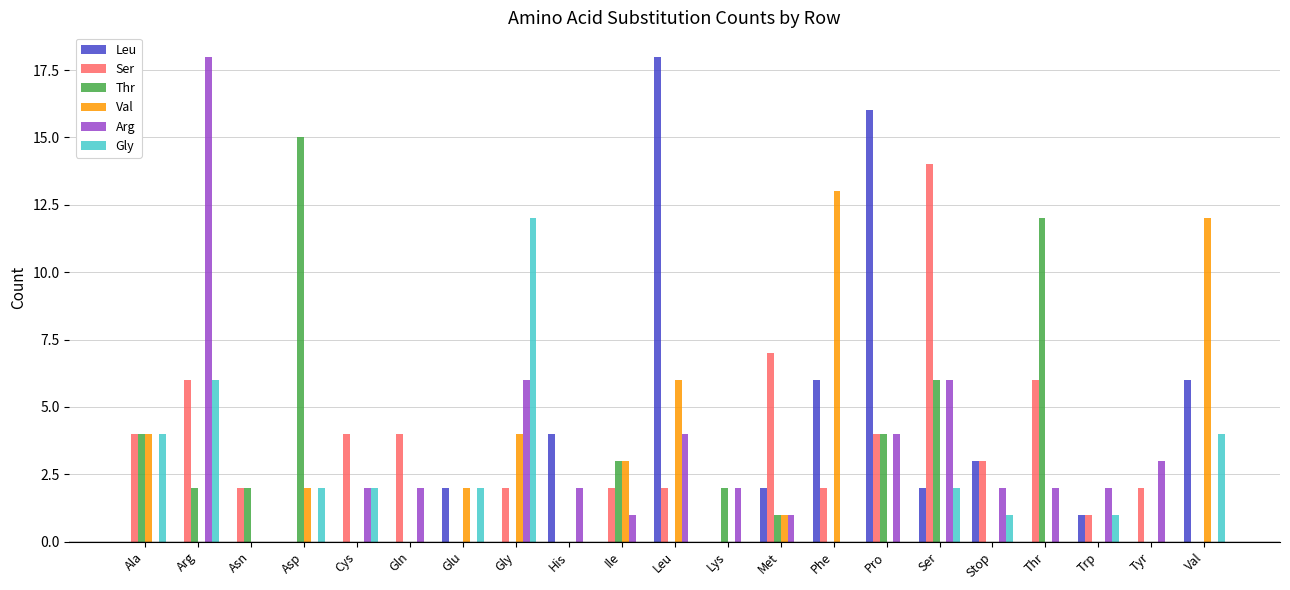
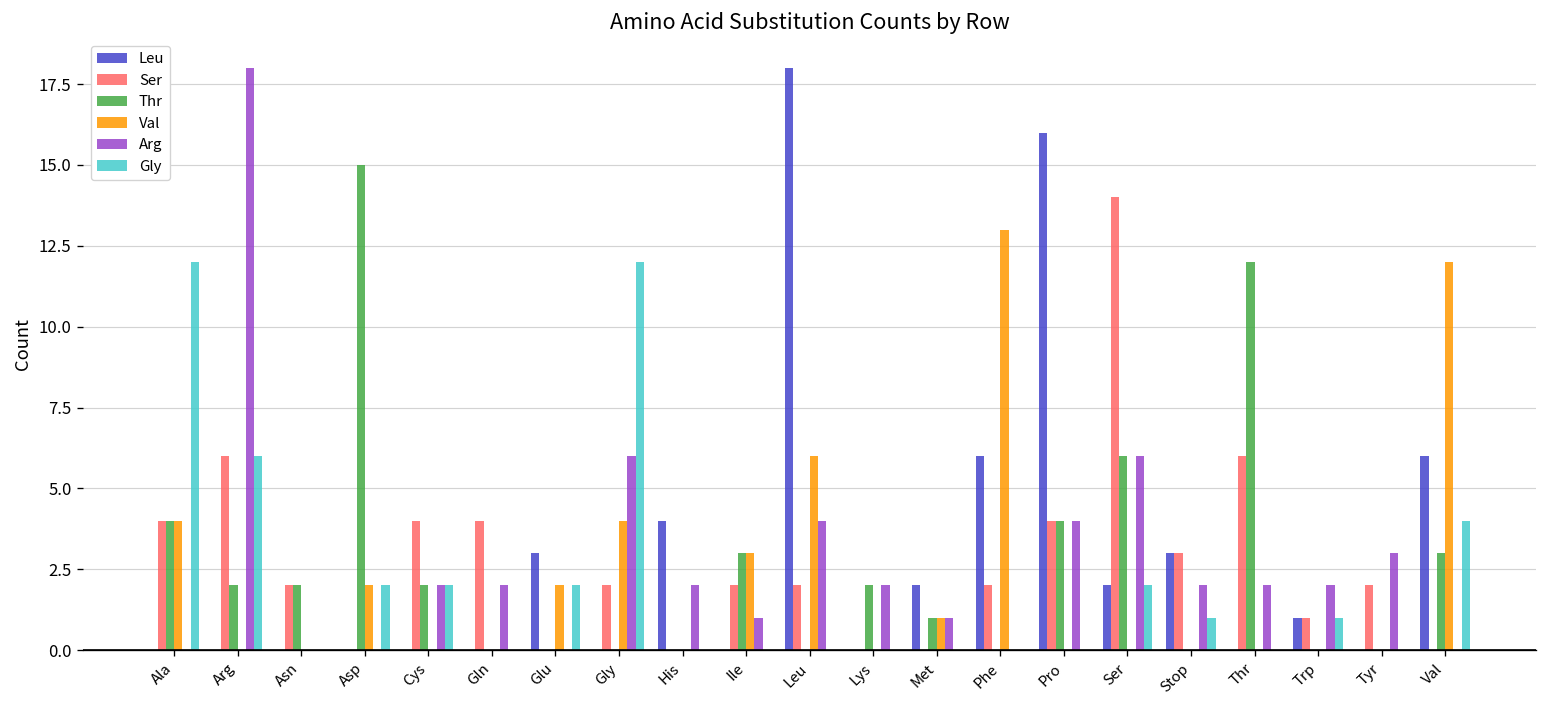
  {
    "Leu": {
      "Ala": 0,
      "Arg": 0,
      "Asn": 0,
      "Asp": 0,
      "Cys": 0,
      "Gln": 0,
-     "Glu": 2,
+     "Glu": 3,
      "Gly": 0,
      "His": 4,
      "Ile": 0,
      "Leu": 18,
      "Lys": 0,
      "Met": 2,
      "Phe": 6,
      "Pro": 16,
      "Ser": 2,
      "Stop": 3,
      "Thr": 0,
      "Trp": 1,
      "Tyr": 0,
      "Val": 6
    },
    "Ser": {
      "Ala": 4,
      "Arg": 6,
      "Asn": 2,
      "Asp": 0,
      "Cys": 4,
      "Gln": 4,
      "Glu": 0,
      "Gly": 2,
      "His": 0,
      "Ile": 2,
      "Leu": 2,
      "Lys": 0,
-     "Met": 7,
+     "Met": 0,
      "Phe": 2,
      "Pro": 4,
      "Ser": 14,
      "Stop": 3,
      "Thr": 6,
      "Trp": 1,
      "Tyr": 2,
      "Val": 0
    },
    "Thr": {
      "Ala": 4,
      "Arg": 2,
      "Asn": 2,
      "Asp": 15,
-     "Cys": 0,
+     "Cys": 2,
      "Gln": 0,
      "Glu": 0,
      "Gly": 0,
      "His": 0,
      "Ile": 3,
      "Leu": 0,
      "Lys": 2,
      "Met": 1,
      "Phe": 0,
      "Pro": 4,
      "Ser": 6,
      "Stop": 0,
      "Thr": 12,
      "Trp": 0,
      "Tyr": 0,
-     "Val": 0
+     "Val": 3
    },
    "Val": {
      "Ala": 4,
      "Arg": 0,
      "Asn": 0,
      "Asp": 2,
      "Cys": 0,
      "Gln": 0,
      "Glu": 2,
      "Gly": 4,
      "His": 0,
      "Ile": 3,
      "Leu": 6,
      "Lys": 0,
      "Met": 1,
      "Phe": 13,
      "Pro": 0,
      "Ser": 0,
      "Stop": 0,
      "Thr": 0,
      "Trp": 0,
      "Tyr": 0,
      "Val": 12
    },
    "Arg": {
      "Ala": 0,
      "Arg": 18,
      "Asn": 0,
      "Asp": 0,
      "Cys": 2,
      "Gln": 2,
      "Glu": 0,
      "Gly": 6,
      "His": 2,
      "Ile": 1,
      "Leu": 4,
      "Lys": 2,
      "Met": 1,
      "Phe": 0,
      "Pro": 4,
      "Ser": 6,
      "Stop": 2,
      "Thr": 2,
      "Trp": 2,
      "Tyr": 3,
      "Val": 0
    },
    "Gly": {
-     "Ala": 4,
+     "Ala": 12,
      "Arg": 6,
      "Asn": 0,
      "Asp": 2,
      "Cys": 2,
      "Gln": 0,
      "Glu": 2,
      "Gly": 12,
      "His": 0,
      "Ile": 0,
      "Leu": 0,
      "Lys": 0,
      "Met": 0,
      "Phe": 0,
      "Pro": 0,
      "Ser": 2,
      "Stop": 1,
      "Thr": 0,
      "Trp": 1,
      "Tyr": 0,
      "Val": 4
    }
  }
